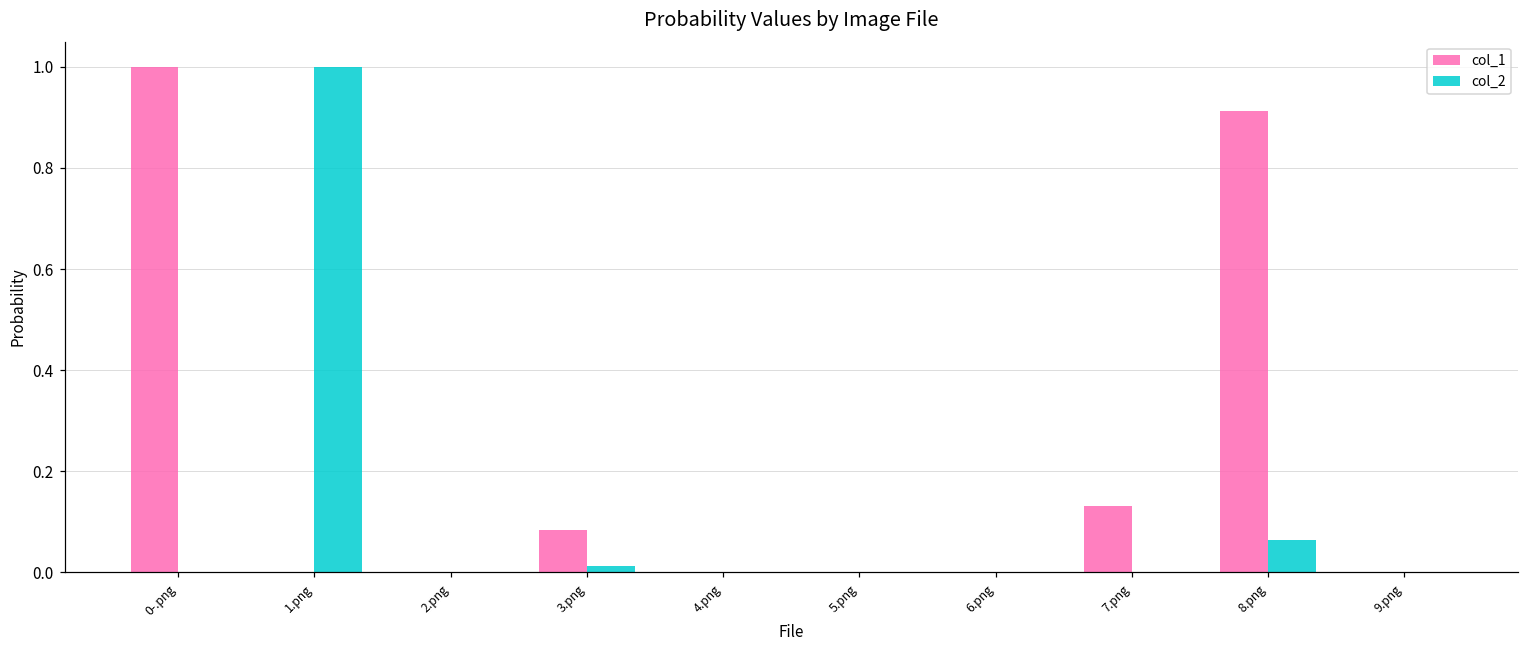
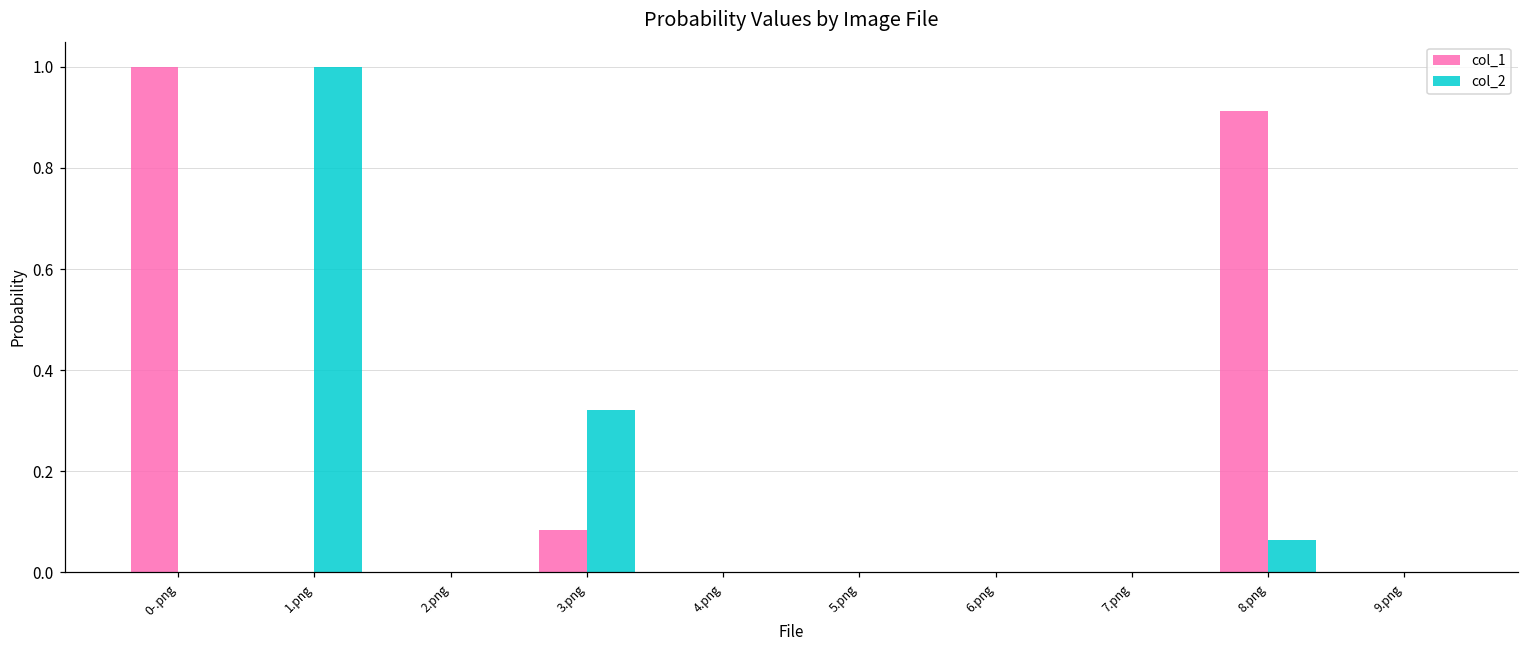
  {
    "col_1": {
      "0-.png": 1.00,
      "3.png": 0.08,
-     "7.png": 0.13,
+     "7.png": 0.00,
      "8.png": 0.91
    },
    "col_2": {
      "1.png": 1.00,
-     "3.png": 0.01,
+     "3.png": 0.32,
      "8.png": 0.06
    }
  }
